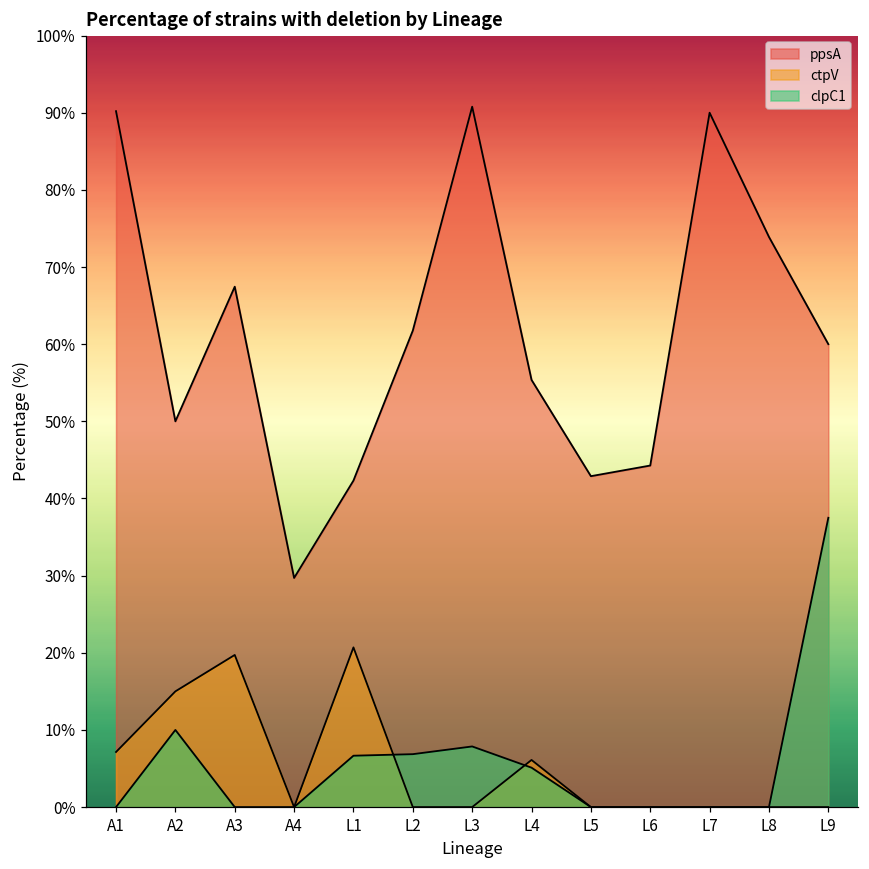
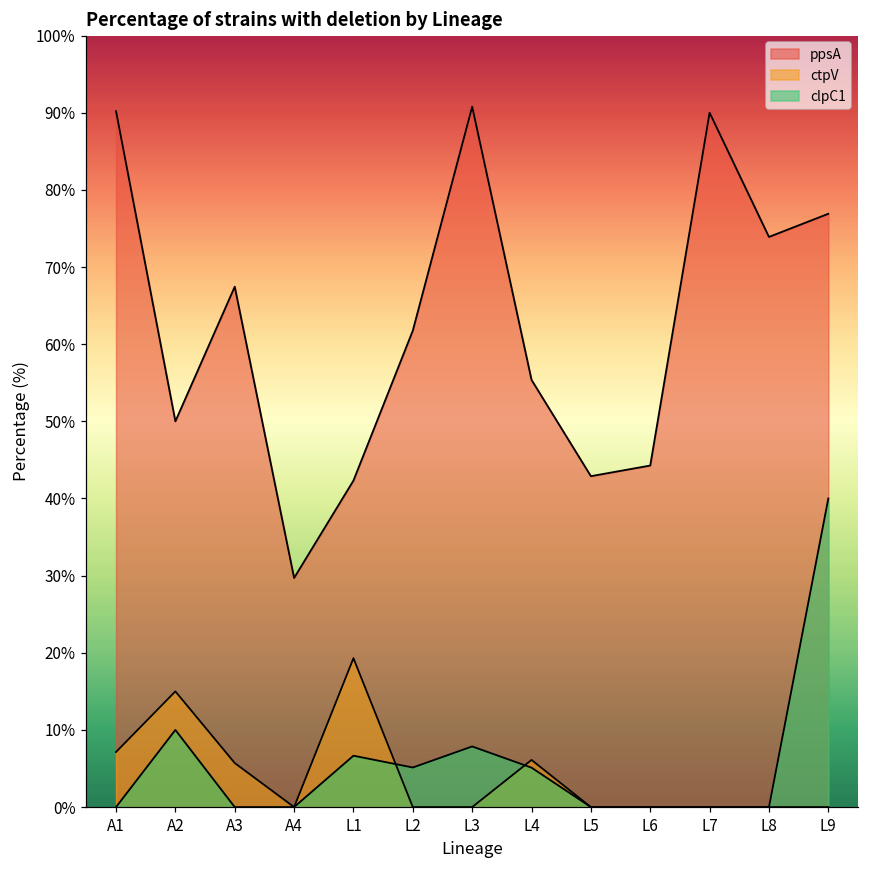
  {
    "ppsA": {
      "A1": "90%",
      "A2": "50%",
      "A3": "67%",
      "A4": "30%",
      "L1": "42%",
      "L2": "62%",
      "L3": "91%",
      "L4": "55%",
      "L5": "43%",
      "L6": "44%",
      "L7": "90%",
      "L8": "74%",
-     "L9": "60%"
+     "L9": "77%"
    },
    "ctpV": {
      "A1": "7%",
      "A2": "15%",
-     "A3": "20%",
-     "L1": "21%",
+     "A3": "6%",
+     "L1": "19%",
      "L2": "0%",
      "L3": "0%",
      "L4": "6%",
      "L9": "0%"
    },
    "clpC1": {
      "A1": "0%",
      "A2": "10%",
      "A3": "0%",
      "L1": "7%",
-     "L2": "7%",
+     "L2": "5%",
      "L3": "8%",
      "L4": "5%",
-     "L9": "38%"
+     "L9": "40%"
    }
  }
